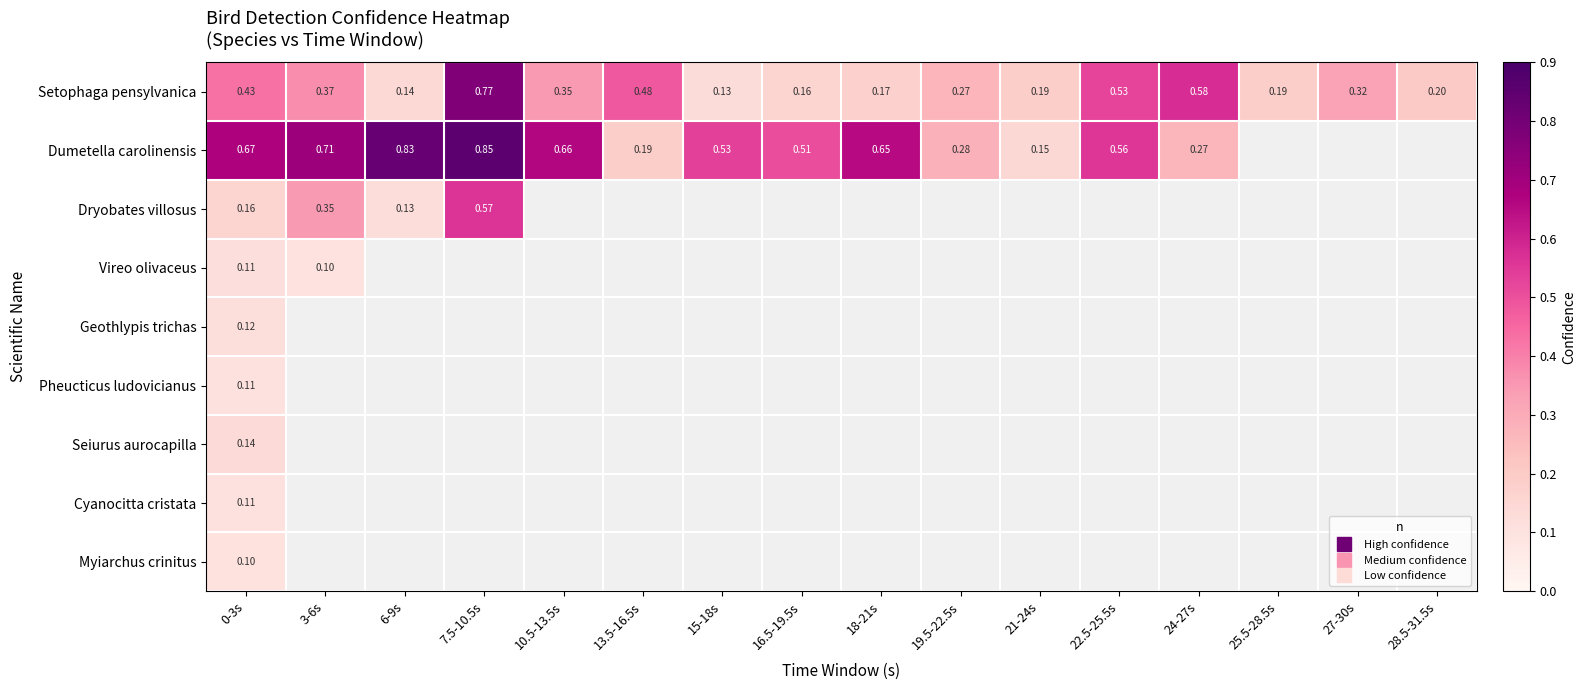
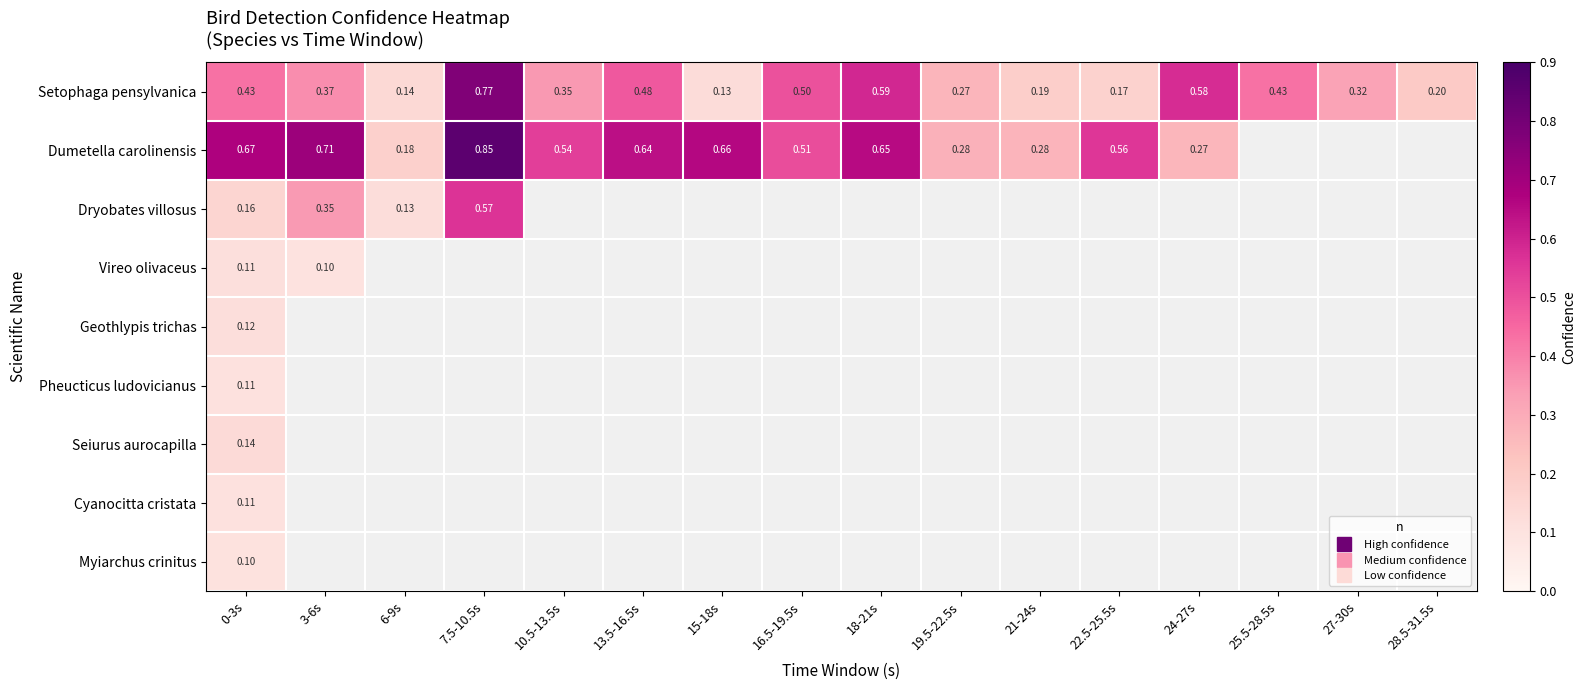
  {
    "Setophaga pensylvanica": {
      "0-3s": 0.43,
      "3-6s": 0.37,
      "6-9s": 0.14,
      "7.5-10.5s": 0.77,
      "10.5-13.5s": 0.35,
      "13.5-16.5s": 0.48,
      "15-18s": 0.13,
-     "16.5-19.5s": 0.16,
-     "18-21s": 0.17,
+     "16.5-19.5s": 0.50,
+     "18-21s": 0.59,
      "19.5-22.5s": 0.27,
      "21-24s": 0.19,
-     "22.5-25.5s": 0.53,
+     "22.5-25.5s": 0.17,
      "24-27s": 0.58,
-     "25.5-28.5s": 0.19,
+     "25.5-28.5s": 0.43,
      "27-30s": 0.32,
      "28.5-31.5s": 0.20
    },
    "Dumetella carolinensis": {
      "0-3s": 0.67,
      "3-6s": 0.71,
-     "6-9s": 0.83,
+     "6-9s": 0.18,
      "7.5-10.5s": 0.85,
-     "10.5-13.5s": 0.66,
-     "13.5-16.5s": 0.19,
-     "15-18s": 0.53,
+     "10.5-13.5s": 0.54,
+     "13.5-16.5s": 0.64,
+     "15-18s": 0.66,
      "16.5-19.5s": 0.51,
      "18-21s": 0.65,
      "19.5-22.5s": 0.28,
-     "21-24s": 0.15,
+     "21-24s": 0.28,
      "22.5-25.5s": 0.56,
      "24-27s": 0.27
    },
    "Dryobates villosus": {
      "0-3s": 0.16,
      "3-6s": 0.35,
      "6-9s": 0.13,
      "7.5-10.5s": 0.57
    },
    "Vireo olivaceus": {
      "0-3s": 0.11,
      "3-6s": 0.10
    },
    "Geothlypis trichas": {
      "0-3s": 0.12
    },
    "Pheucticus ludovicianus": {
      "0-3s": 0.11
    },
    "Seiurus aurocapilla": {
      "0-3s": 0.14
    },
    "Cyanocitta cristata": {
      "0-3s": 0.11
    },
    "Myiarchus crinitus": {
      "0-3s": 0.10
    }
  }
